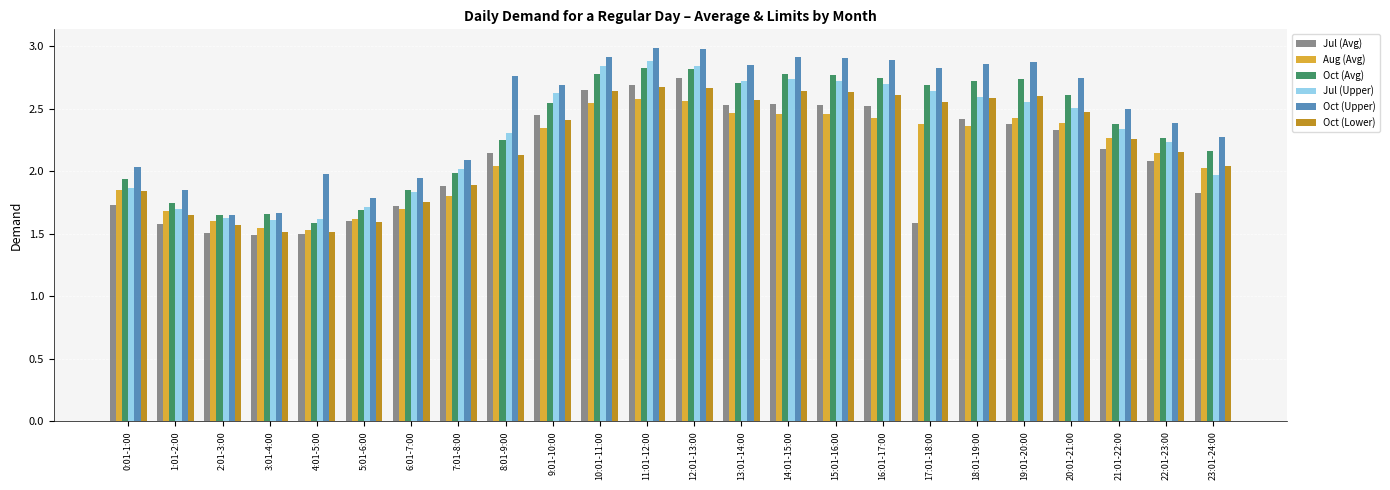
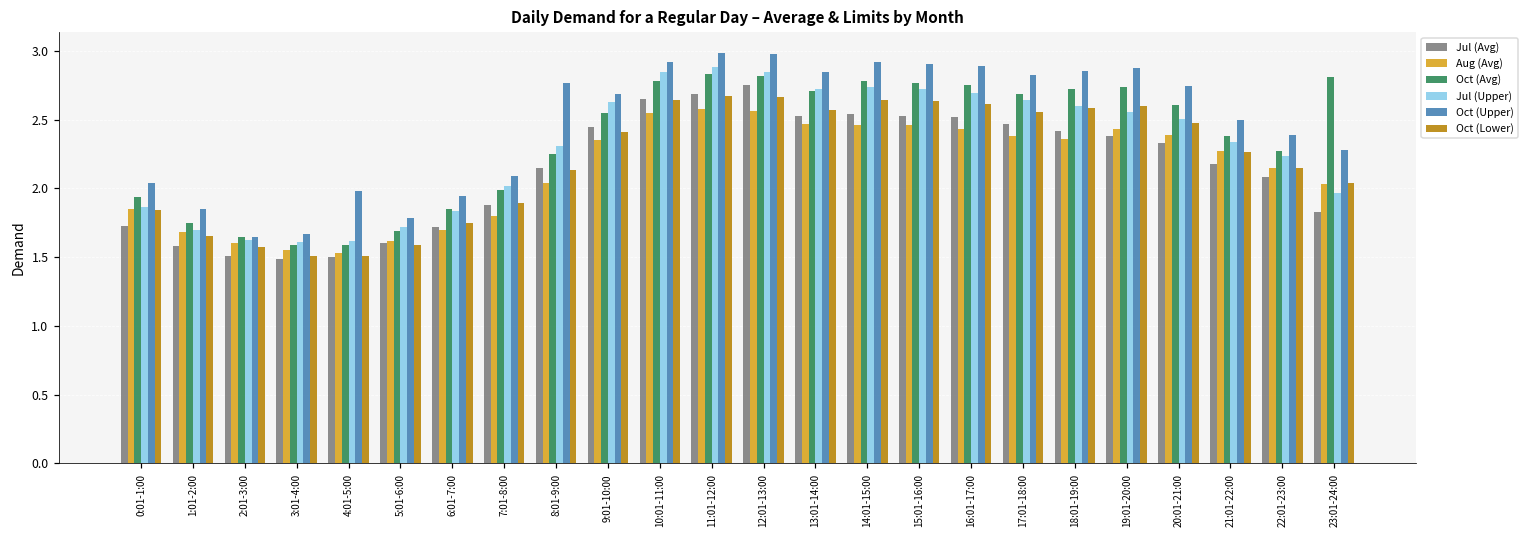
  {
    "Jul (Avg)": {
      "0:01-1:00": 1.73,
      "1:01-2:00": 1.58,
      "2:01-3:00": 1.51,
      "3:01-4:00": 1.49,
      "4:01-5:00": 1.50,
      "5:01-6:00": 1.60,
      "6:01-7:00": 1.72,
      "7:01-8:00": 1.88,
      "8:01-9:00": 2.15,
      "9:01-10:00": 2.45,
      "10:01-11:00": 2.65,
      "11:01-12:00": 2.69,
      "12:01-13:00": 2.75,
      "13:01-14:00": 2.53,
      "14:01-15:00": 2.54,
      "15:01-16:00": 2.53,
      "16:01-17:00": 2.52,
-     "17:01-18:00": 1.59,
+     "17:01-18:00": 2.47,
      "18:01-19:00": 2.42,
      "19:01-20:00": 2.38,
      "20:01-21:00": 2.33,
      "21:01-22:00": 2.18,
      "22:01-23:00": 2.08,
      "23:01-24:00": 1.83
    },
    "Oct (Avg)": {
      "0:01-1:00": 1.94,
      "1:01-2:00": 1.75,
      "2:01-3:00": 1.65,
-     "3:01-4:00": 1.66,
+     "3:01-4:00": 1.59,
      "4:01-5:00": 1.59,
      "5:01-6:00": 1.69,
      "6:01-7:00": 1.85,
      "7:01-8:00": 1.99,
      "8:01-9:00": 2.25,
      "9:01-10:00": 2.55,
      "10:01-11:00": 2.78,
      "11:01-12:00": 2.83,
      "12:01-13:00": 2.82,
      "13:01-14:00": 2.71,
      "14:01-15:00": 2.78,
      "15:01-16:00": 2.77,
      "16:01-17:00": 2.75,
      "17:01-18:00": 2.69,
      "18:01-19:00": 2.72,
      "19:01-20:00": 2.74,
      "20:01-21:00": 2.61,
      "21:01-22:00": 2.38,
      "22:01-23:00": 2.27,
-     "23:01-24:00": 2.16
+     "23:01-24:00": 2.81
    },
    "Jul (Upper)": {
      "0:01-1:00": 1.87,
      "1:01-2:00": 1.70,
      "2:01-3:00": 1.63,
      "3:01-4:00": 1.61,
      "4:01-5:00": 1.62,
      "5:01-6:00": 1.72,
      "6:01-7:00": 1.84,
      "7:01-8:00": 2.02,
      "8:01-9:00": 2.31,
      "9:01-10:00": 2.63,
      "10:01-11:00": 2.85,
      "11:01-12:00": 2.89,
      "12:01-13:00": 2.85,
      "13:01-14:00": 2.73,
      "14:01-15:00": 2.74,
      "15:01-16:00": 2.73,
      "16:01-17:00": 2.70,
      "17:01-18:00": 2.65,
      "18:01-19:00": 2.60,
      "19:01-20:00": 2.56,
      "20:01-21:00": 2.51,
      "21:01-22:00": 2.34,
      "22:01-23:00": 2.24,
      "23:01-24:00": 1.97
    },
    "Oct (Upper)": {
      "0:01-1:00": 2.04,
      "1:01-2:00": 1.85,
      "2:01-3:00": 1.65,
      "3:01-4:00": 1.67,
      "4:01-5:00": 1.98,
      "5:01-6:00": 1.79,
      "6:01-7:00": 1.95,
      "7:01-8:00": 2.09,
      "8:01-9:00": 2.77,
      "9:01-10:00": 2.69,
      "10:01-11:00": 2.92,
      "11:01-12:00": 2.99,
      "12:01-13:00": 2.98,
      "13:01-14:00": 2.85,
      "14:01-15:00": 2.92,
      "15:01-16:00": 2.91,
      "16:01-17:00": 2.89,
      "17:01-18:00": 2.83,
      "18:01-19:00": 2.86,
      "19:01-20:00": 2.88,
      "20:01-21:00": 2.75,
      "21:01-22:00": 2.50,
      "22:01-23:00": 2.39,
      "23:01-24:00": 2.28
    }
  }
